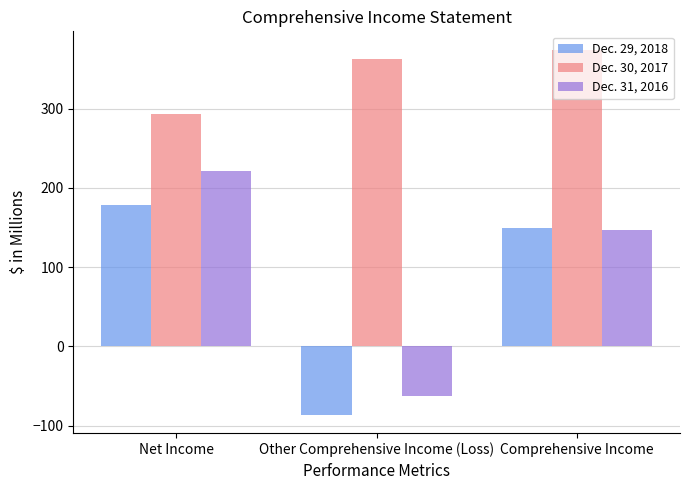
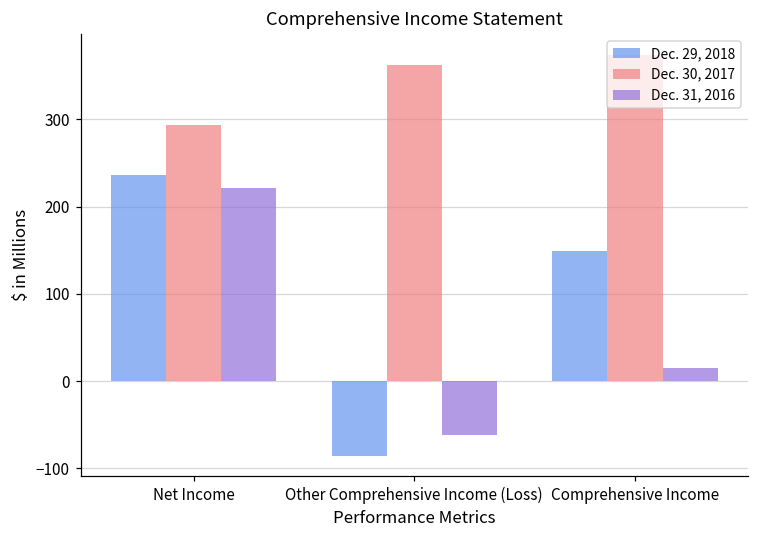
  {
    "Dec. 29, 2018": {
-     "Net Income": 180,
+     "Net Income": 240,
      "Other Comprehensive Income (Loss)": -90,
      "Comprehensive Income": 150
    },
    "Dec. 30, 2017": {
      "Net Income": 290,
      "Other Comprehensive Income (Loss)": 360
    },
    "Dec. 31, 2016": {
      "Net Income": 220,
      "Other Comprehensive Income (Loss)": -60,
-     "Comprehensive Income": 150
+     "Comprehensive Income": 10
    }
  }
